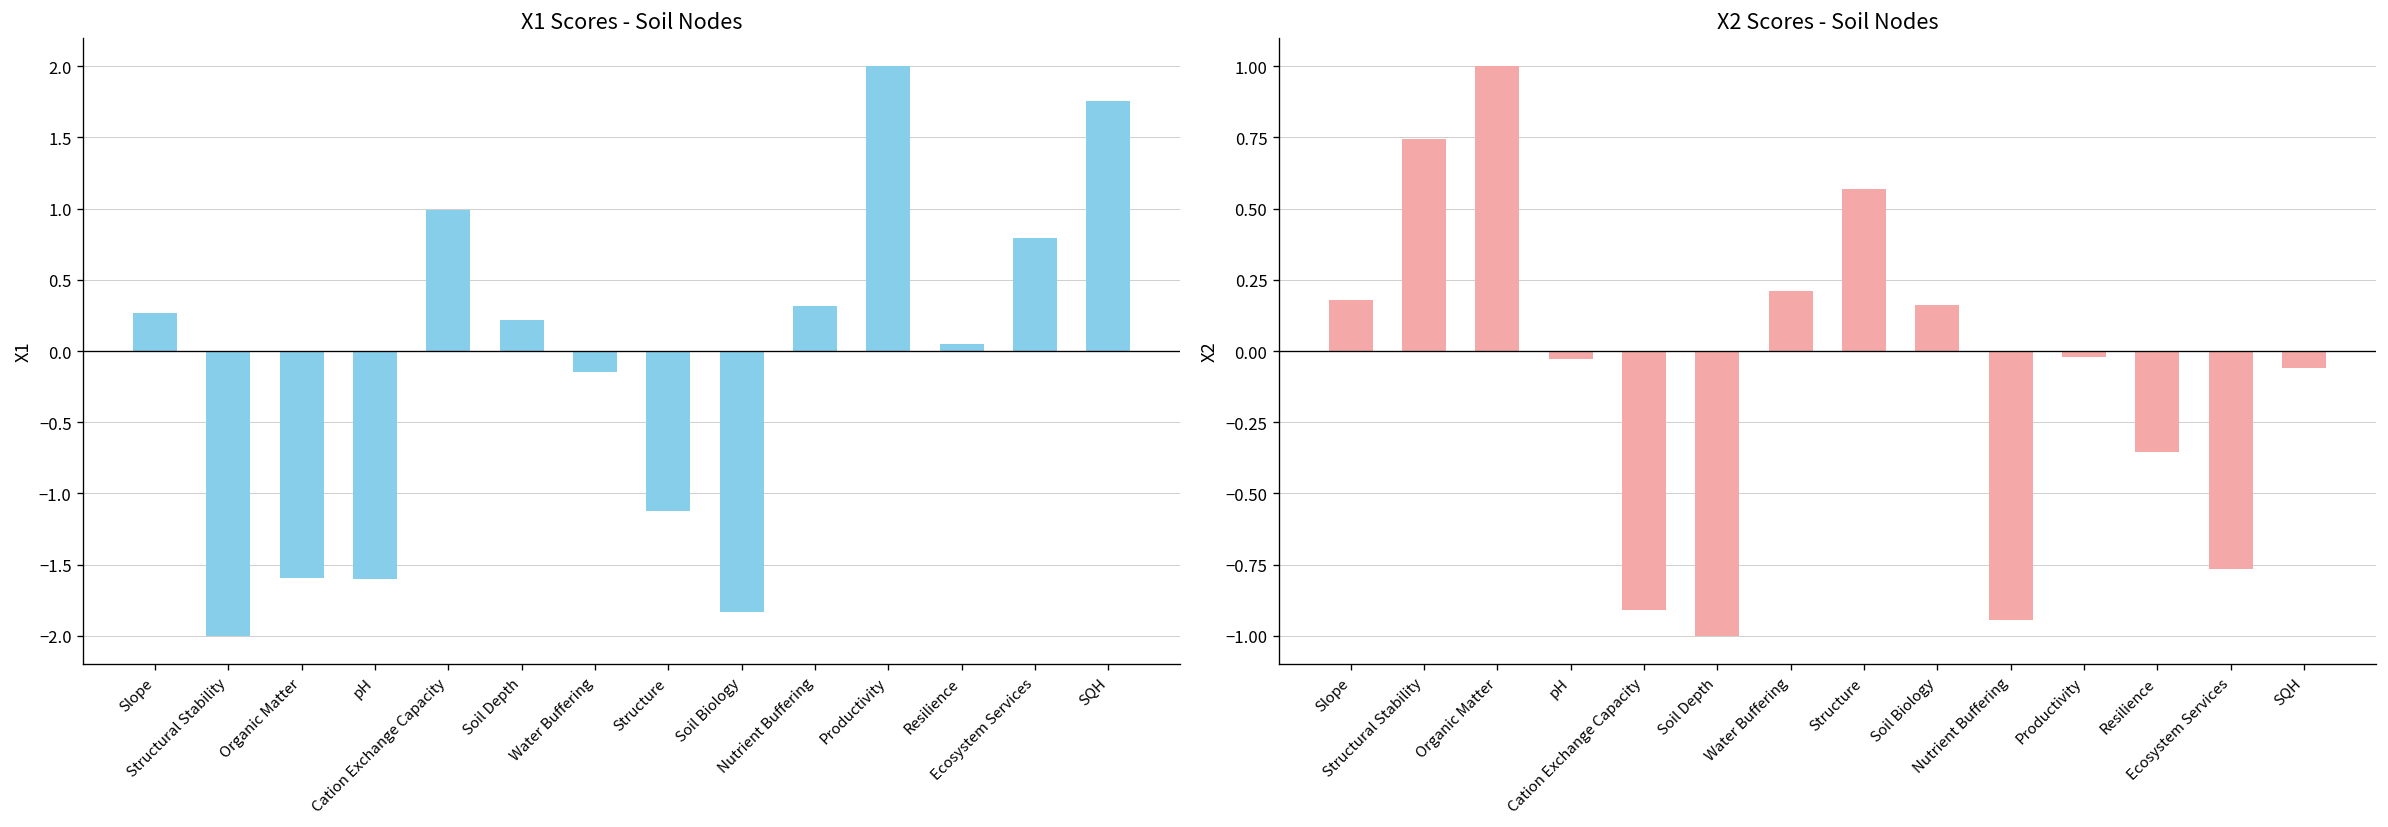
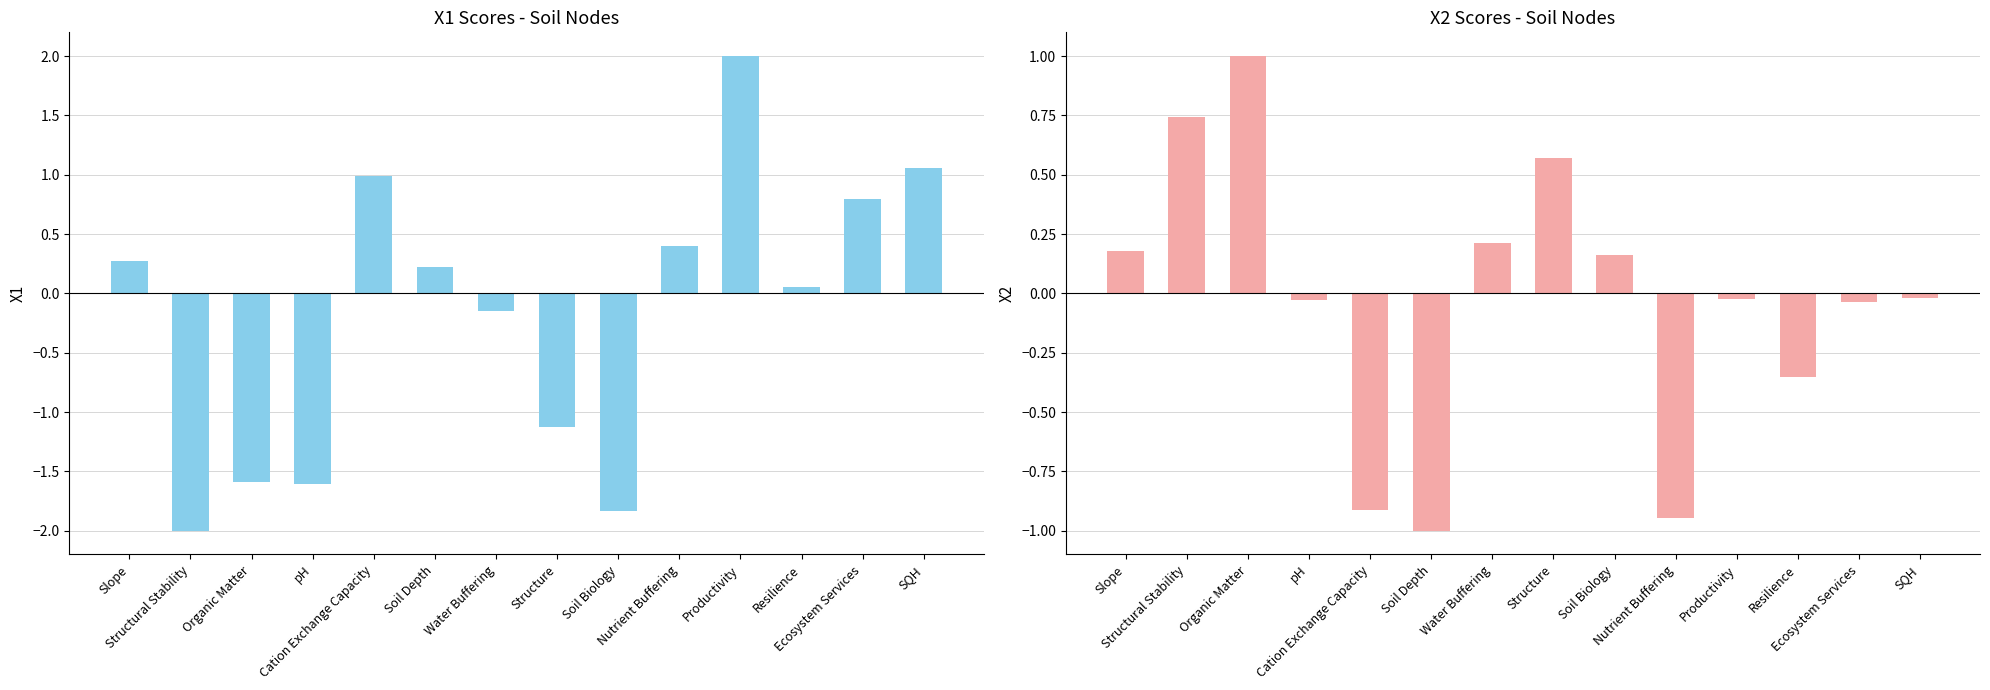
  {
    "X1 Scores - Soil Nodes": {
      "Slope": 0.27,
      "Structural Stability": -2.00,
      "Organic Matter": -1.59,
      "pH": -1.60,
      "Cation Exchange Capacity": 0.99,
      "Soil Depth": 0.22,
      "Water Buffering": -0.15,
      "Structure": -1.12,
      "Soil Biology": -1.84,
-     "Nutrient Buffering": 0.32,
+     "Nutrient Buffering": 0.40,
      "Productivity": 2.00,
      "Resilience": 0.05,
      "Ecosystem Services": 0.79,
-     "SQH": 1.76
+     "SQH": 1.06
    },
    "X2 Scores - Soil Nodes": {
      "Slope": 0.18,
      "Structural Stability": 0.74,
      "Organic Matter": 1.00,
      "pH": -0.03,
      "Cation Exchange Capacity": -0.91,
      "Soil Depth": -1.00,
      "Water Buffering": 0.21,
      "Structure": 0.57,
      "Soil Biology": 0.16,
      "Nutrient Buffering": -0.95,
      "Productivity": -0.02,
      "Resilience": -0.35,
-     "Ecosystem Services": -0.76,
-     "SQH": -0.06
+     "Ecosystem Services": -0.04,
+     "SQH": -0.02
    }
  }
